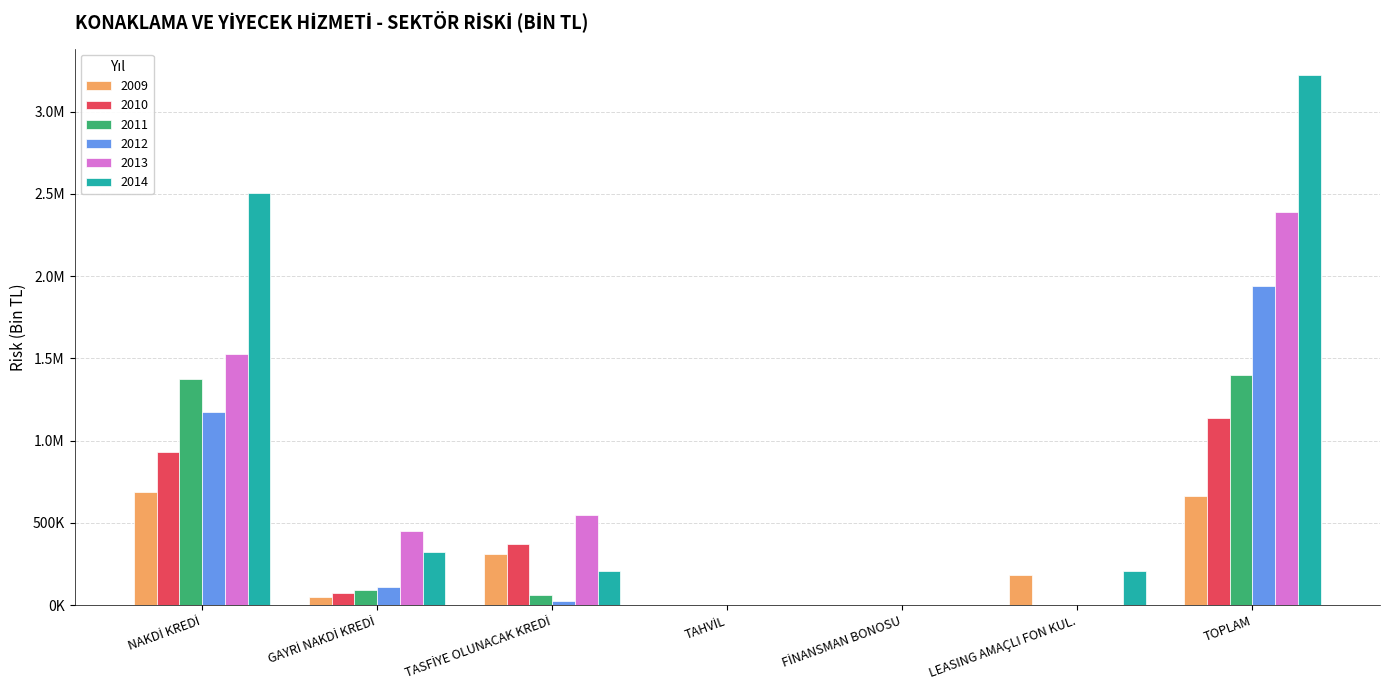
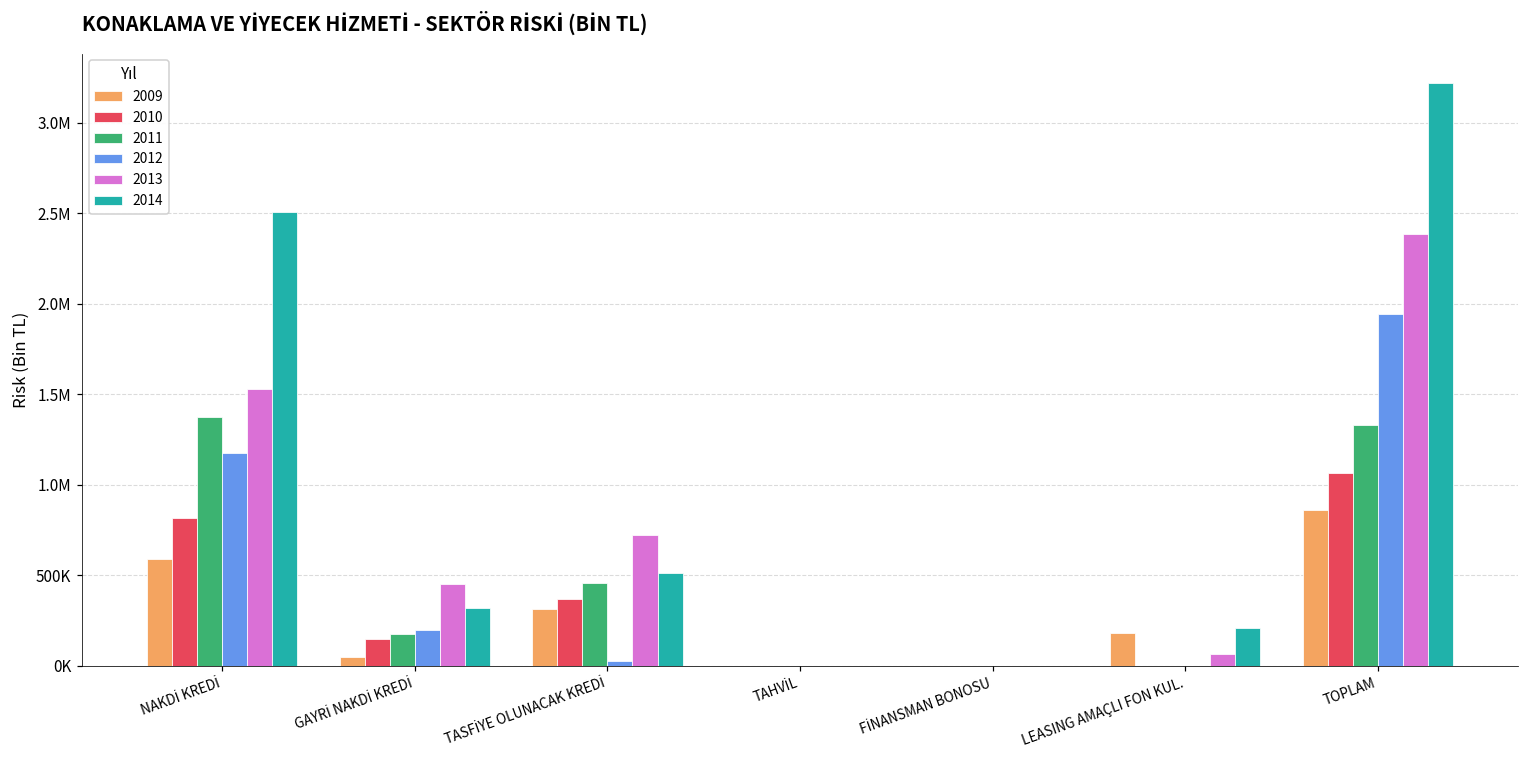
  {
    "2009": {
-     "NAKDİ KREDİ": 690000,
+     "NAKDİ KREDİ": 590000,
      "GAYRİ NAKDİ KREDİ": 50000,
      "TASFİYE OLUNACAK KREDİ": 310000,
      "TAHVİL": 0,
      "FİNANSMAN BONOSU": 0,
      "LEASING AMAÇLI FON KUL.": 180000,
-     "TOPLAM": 670000
+     "TOPLAM": 860000
    },
    "2010": {
-     "NAKDİ KREDİ": 930000,
-     "GAYRİ NAKDİ KREDİ": 70000,
+     "NAKDİ KREDİ": 820000,
+     "GAYRİ NAKDİ KREDİ": 150000,
      "TASFİYE OLUNACAK KREDİ": 370000,
      "TAHVİL": 0,
      "FİNANSMAN BONOSU": 0,
-     "TOPLAM": 1140000
+     "TOPLAM": 1060000
    },
    "2011": {
      "NAKDİ KREDİ": 1380000,
-     "GAYRİ NAKDİ KREDİ": 90000,
-     "TASFİYE OLUNACAK KREDİ": 60000,
+     "GAYRİ NAKDİ KREDİ": 180000,
+     "TASFİYE OLUNACAK KREDİ": 460000,
      "TAHVİL": 0,
      "FİNANSMAN BONOSU": 0,
-     "TOPLAM": 1400000
+     "TOPLAM": 1330000
    },
    "2012": {
      "NAKDİ KREDİ": 1170000,
-     "GAYRİ NAKDİ KREDİ": 110000,
+     "GAYRİ NAKDİ KREDİ": 200000,
      "TASFİYE OLUNACAK KREDİ": 20000,
      "TAHVİL": 0,
      "FİNANSMAN BONOSU": 0,
      "TOPLAM": 1940000
    },
    "2013": {
      "NAKDİ KREDİ": 1530000,
      "GAYRİ NAKDİ KREDİ": 450000,
-     "TASFİYE OLUNACAK KREDİ": 550000,
+     "TASFİYE OLUNACAK KREDİ": 720000,
      "TAHVİL": 0,
      "FİNANSMAN BONOSU": 0,
-     "LEASING AMAÇLI FON KUL.": 0,
+     "LEASING AMAÇLI FON KUL.": 70000,
      "TOPLAM": 2390000
    },
    "2014": {
      "NAKDİ KREDİ": 2510000,
      "GAYRİ NAKDİ KREDİ": 320000,
-     "TASFİYE OLUNACAK KREDİ": 210000,
+     "TASFİYE OLUNACAK KREDİ": 510000,
      "TAHVİL": 0,
      "FİNANSMAN BONOSU": 0,
      "LEASING AMAÇLI FON KUL.": 210000,
      "TOPLAM": 3220000
    }
  }
